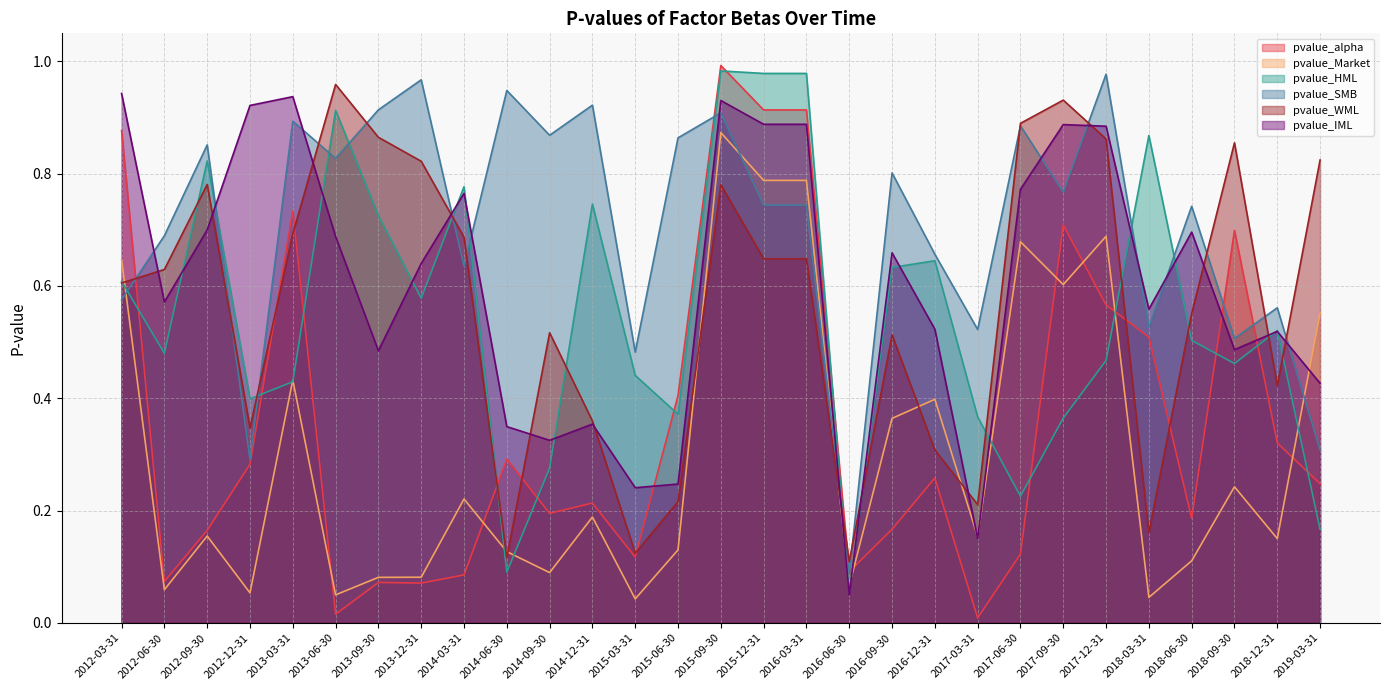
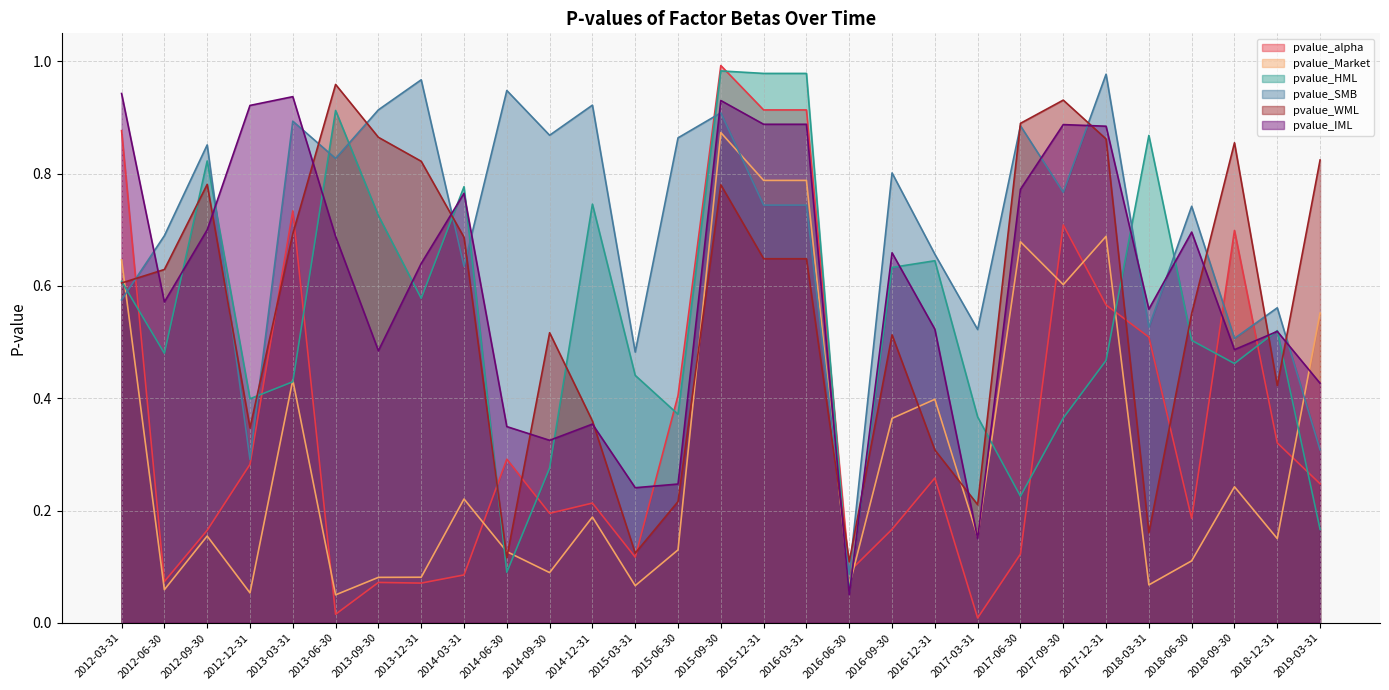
  {
    "pvalue_Market": {
      "2012-03-31": 0.65,
      "2012-06-30": 0.06,
      "2012-09-30": 0.15,
      "2012-12-31": 0.05,
      "2013-06-30": 0.05,
      "2013-09-30": 0.08,
      "2013-12-31": 0.08,
      "2014-03-31": 0.22,
      "2014-06-30": 0.13,
      "2014-09-30": 0.09,
      "2014-12-31": 0.19,
-     "2015-03-31": 0.04,
+     "2015-03-31": 0.07,
      "2015-06-30": 0.13,
      "2015-09-30": 0.87,
      "2015-12-31": 0.79,
      "2016-03-31": 0.79,
      "2016-06-30": 0.07,
      "2016-09-30": 0.36,
      "2016-12-31": 0.40,
      "2017-06-30": 0.68,
      "2017-09-30": 0.60,
      "2017-12-31": 0.69,
-     "2018-03-31": 0.05,
+     "2018-03-31": 0.07,
      "2018-06-30": 0.11,
      "2018-09-30": 0.24,
      "2018-12-31": 0.15,
      "2019-03-31": 0.55
    },
    "pvalue_IML": {
      "2012-03-31": 0.94,
      "2012-06-30": 0.57,
      "2012-09-30": 0.70,
      "2012-12-31": 0.92,
      "2013-03-31": 0.94,
      "2013-06-30": 0.69,
      "2013-09-30": 0.48,
      "2013-12-31": 0.64,
      "2014-03-31": 0.77,
      "2014-06-30": 0.35,
      "2014-09-30": 0.33,
      "2014-12-31": 0.35,
      "2015-03-31": 0.24,
      "2015-06-30": 0.25,
      "2015-09-30": 0.93,
      "2015-12-31": 0.89,
      "2016-03-31": 0.89,
      "2016-09-30": 0.66,
      "2016-12-31": 0.52,
      "2017-06-30": 0.77,
      "2017-09-30": 0.89,
      "2017-12-31": 0.88,
      "2018-03-31": 0.56,
      "2018-06-30": 0.70,
      "2018-09-30": 0.49,
      "2019-03-31": 0.43
    }
  }
